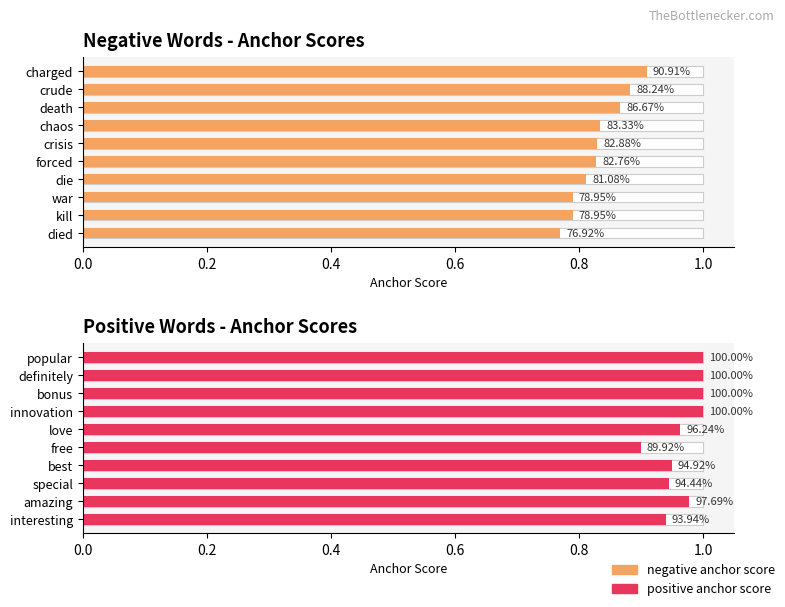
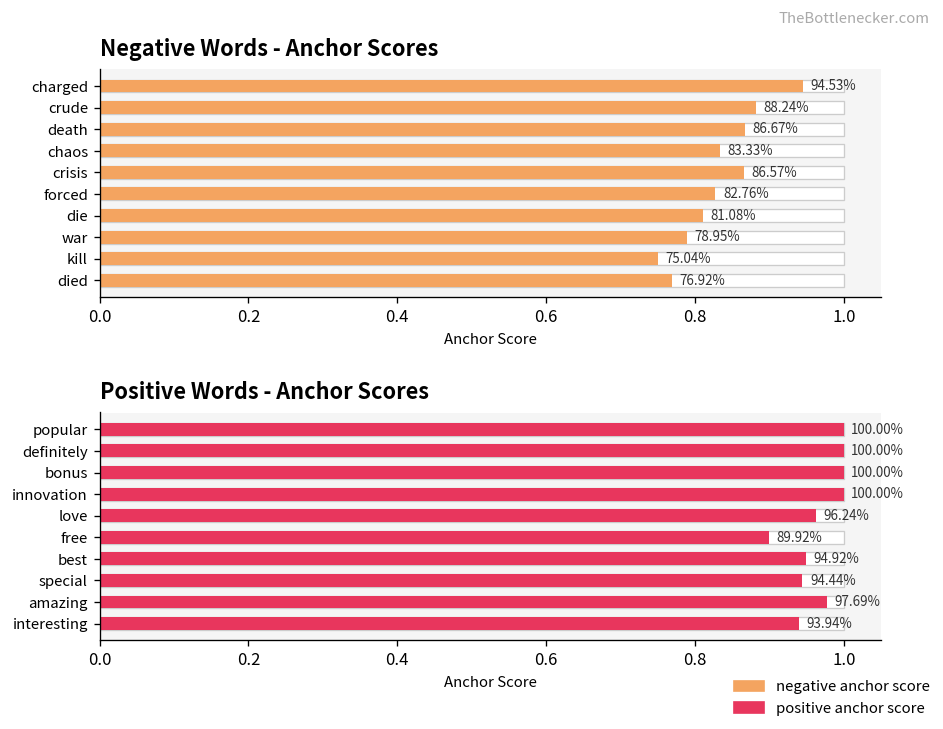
  {
    "Negative Words - Anchor Scores": {
      "negative anchor score": {
-       "charged": "90.91%",
-       "crisis": "82.88%",
-       "kill": "78.95%"
+       "charged": "94.53%",
+       "crisis": "86.57%",
+       "kill": "75.04%"
      }
    },
    "Positive Words - Anchor Scores": {
      "positive anchor score": {
        "popular": "100.00%",
        "definitely": "100.00%",
        "bonus": "100.00%",
        "innovation": "100.00%"
      }
    }
  }
